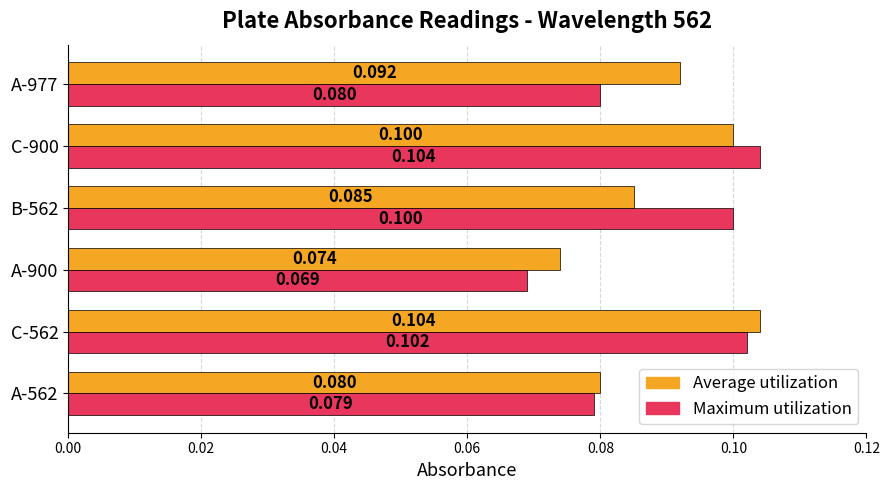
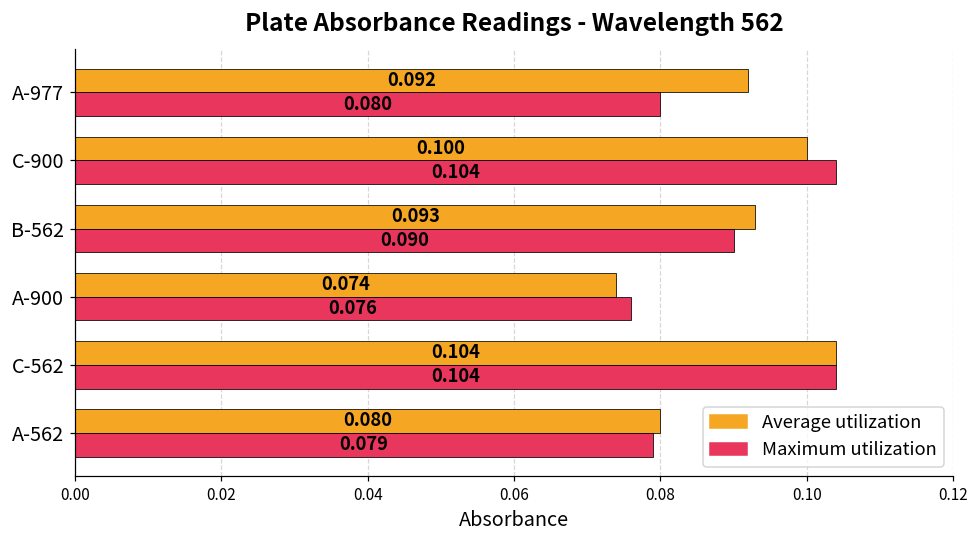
  {
    "Average utilization": {
      "A-977": 0.092,
      "C-900": 0.100,
-     "B-562": 0.085,
+     "B-562": 0.093,
      "A-900": 0.074,
      "C-562": 0.104,
      "A-562": 0.080
    },
    "Maximum utilization": {
      "A-977": 0.080,
      "C-900": 0.104,
-     "B-562": 0.100,
-     "A-900": 0.069,
-     "C-562": 0.102,
+     "B-562": 0.090,
+     "A-900": 0.076,
+     "C-562": 0.104,
      "A-562": 0.079
    }
  }
